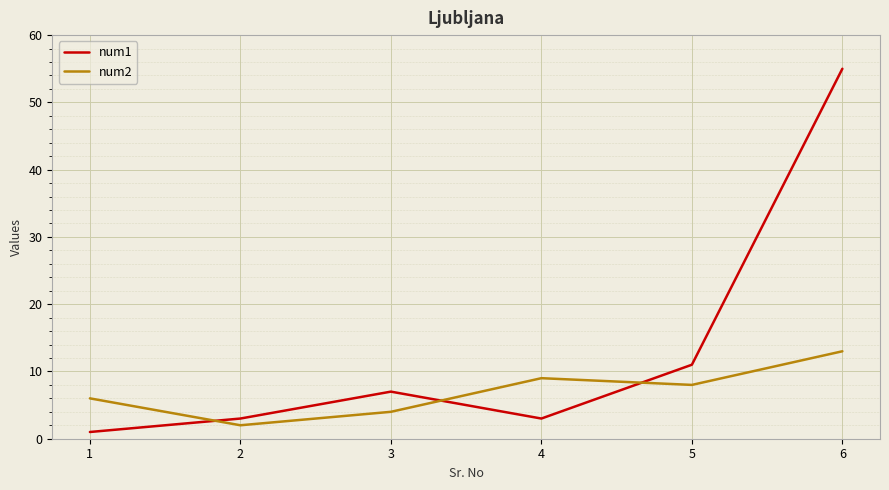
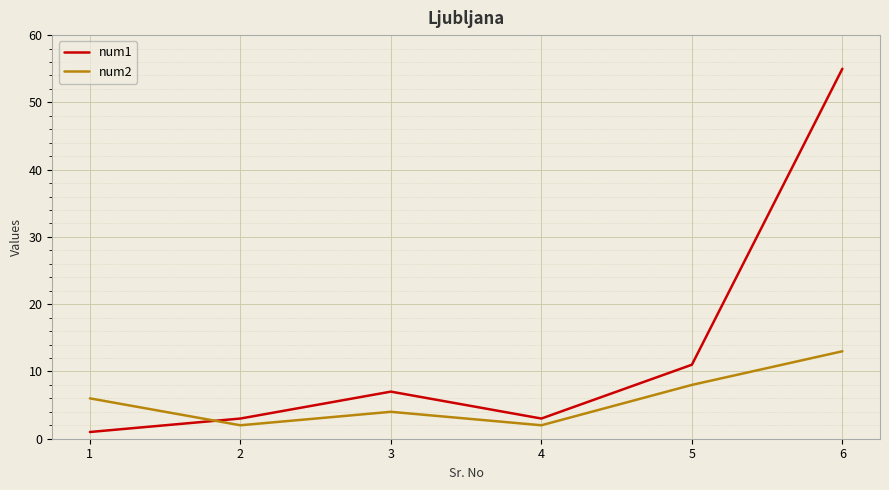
  {
    "num1": {
      "1": 1,
      "2": 3,
      "3": 7,
      "4": 3,
      "5": 11,
      "6": 55
    },
    "num2": {
      "1": 6,
      "2": 2,
      "3": 4,
-     "4": 9,
+     "4": 2,
      "5": 8,
      "6": 13
    }
  }
